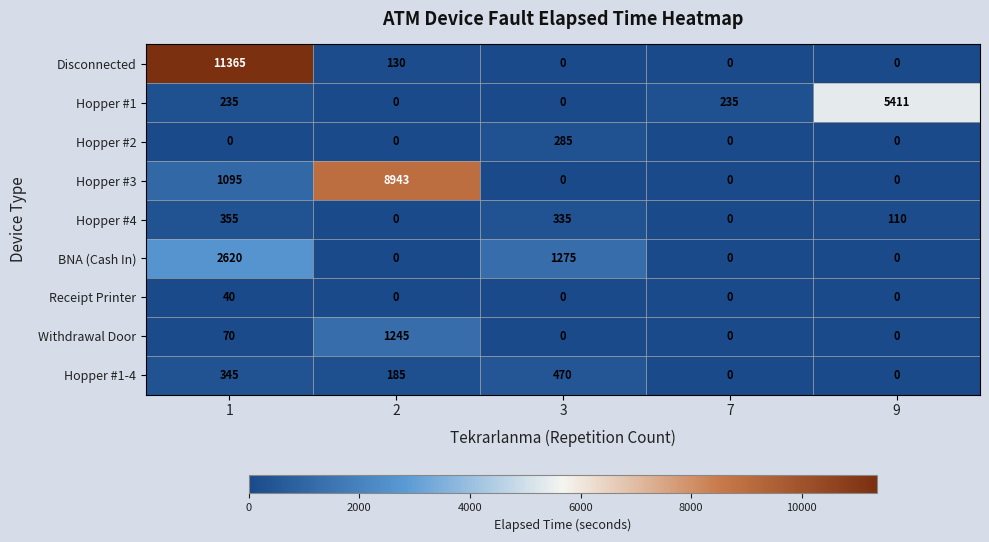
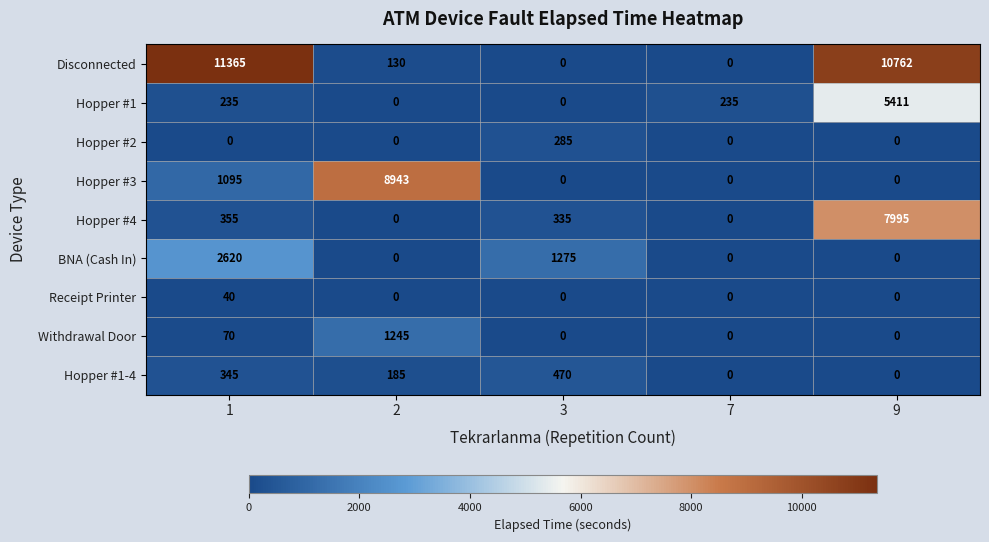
  {
    "Disconnected": {
      "1": 11365,
      "2": 130,
      "3": 0,
      "7": 0,
-     "9": 0
+     "9": 10762
    },
    "Hopper #1": {
      "1": 235,
      "2": 0,
      "3": 0,
      "7": 235,
      "9": 5411
    },
    "Hopper #2": {
      "1": 0,
      "2": 0,
      "3": 285,
      "7": 0,
      "9": 0
    },
    "Hopper #3": {
      "1": 1095,
      "2": 8943,
      "3": 0,
      "7": 0,
      "9": 0
    },
    "Hopper #4": {
      "1": 355,
      "2": 0,
      "3": 335,
      "7": 0,
-     "9": 110
+     "9": 7995
    },
    "BNA (Cash In)": {
      "1": 2620,
      "2": 0,
      "3": 1275,
      "7": 0,
      "9": 0
    },
    "Receipt Printer": {
      "1": 40,
      "2": 0,
      "3": 0,
      "7": 0,
      "9": 0
    },
    "Withdrawal Door": {
      "1": 70,
      "2": 1245,
      "3": 0,
      "7": 0,
      "9": 0
    },
    "Hopper #1-4": {
      "1": 345,
      "2": 185,
      "3": 470,
      "7": 0,
      "9": 0
    }
  }
